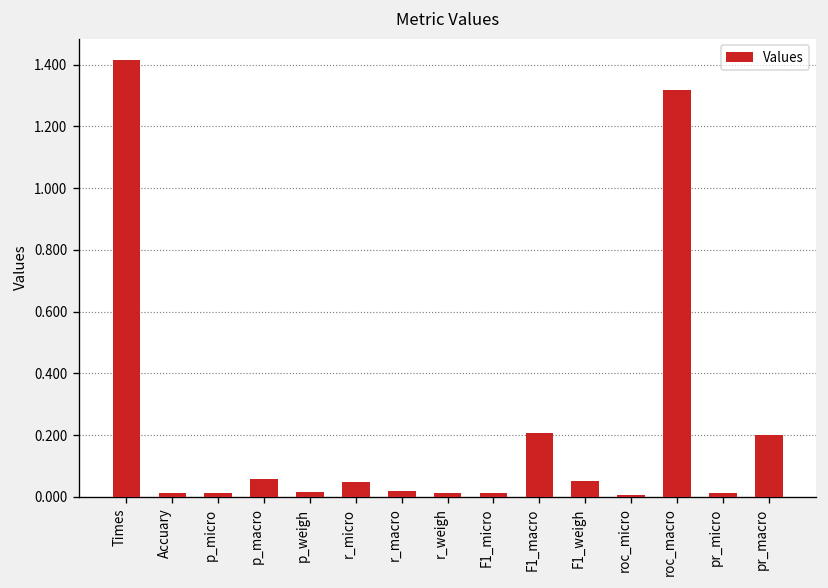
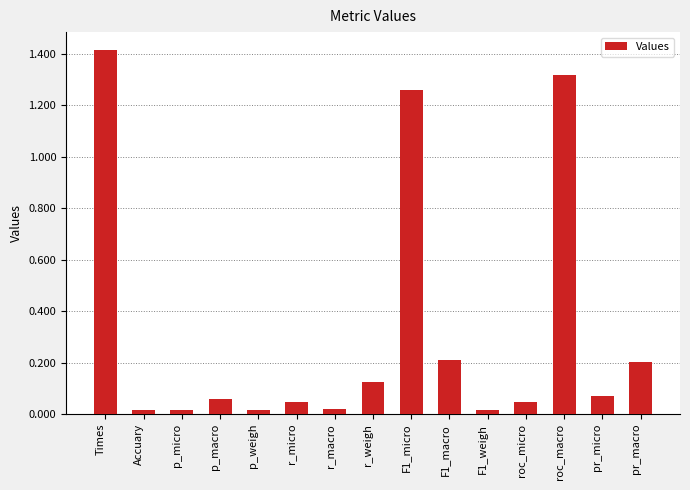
  {
    "Times": 1.41,
    "Accuary": 0.01,
    "p_micro": 0.01,
    "p_macro": 0.06,
    "p_weigh": 0.01,
    "r_micro": 0.05,
    "r_macro": 0.02,
-   "r_weigh": 0.01,
-   "F1_micro": 0.01,
+   "r_weigh": 0.12,
+   "F1_micro": 1.26,
    "F1_macro": 0.21,
-   "F1_weigh": 0.05,
-   "roc_micro": 0.01,
+   "F1_weigh": 0.01,
+   "roc_micro": 0.05,
    "roc_macro": 1.32,
-   "pr_micro": 0.01,
+   "pr_micro": 0.07,
    "pr_macro": 0.20
  }
